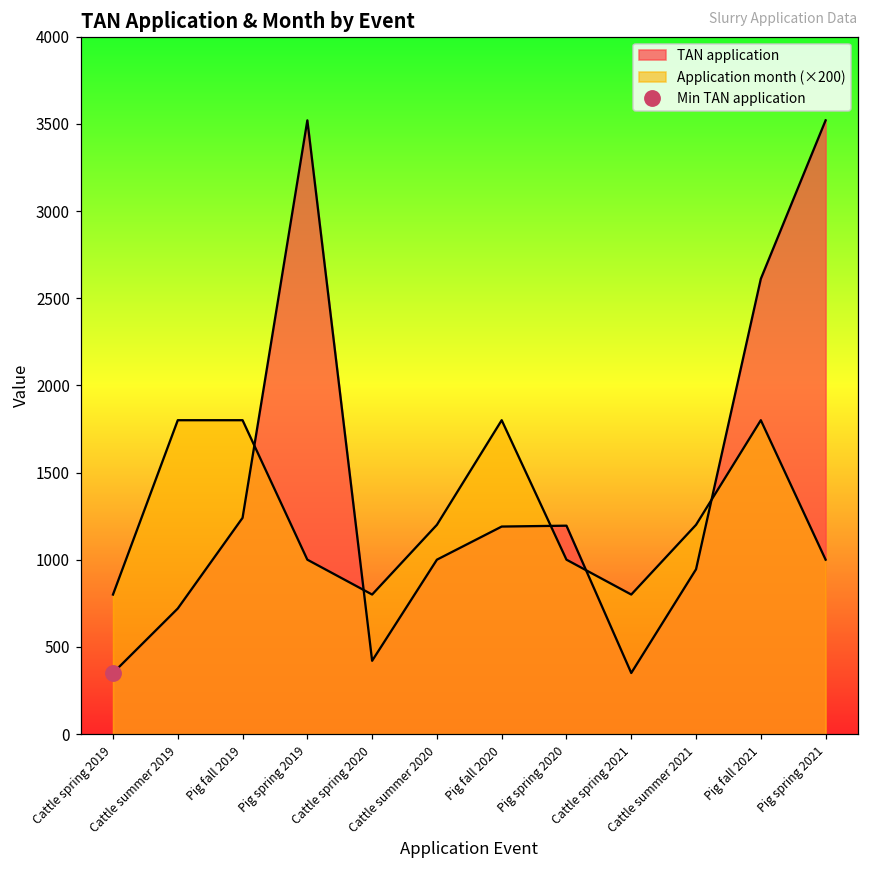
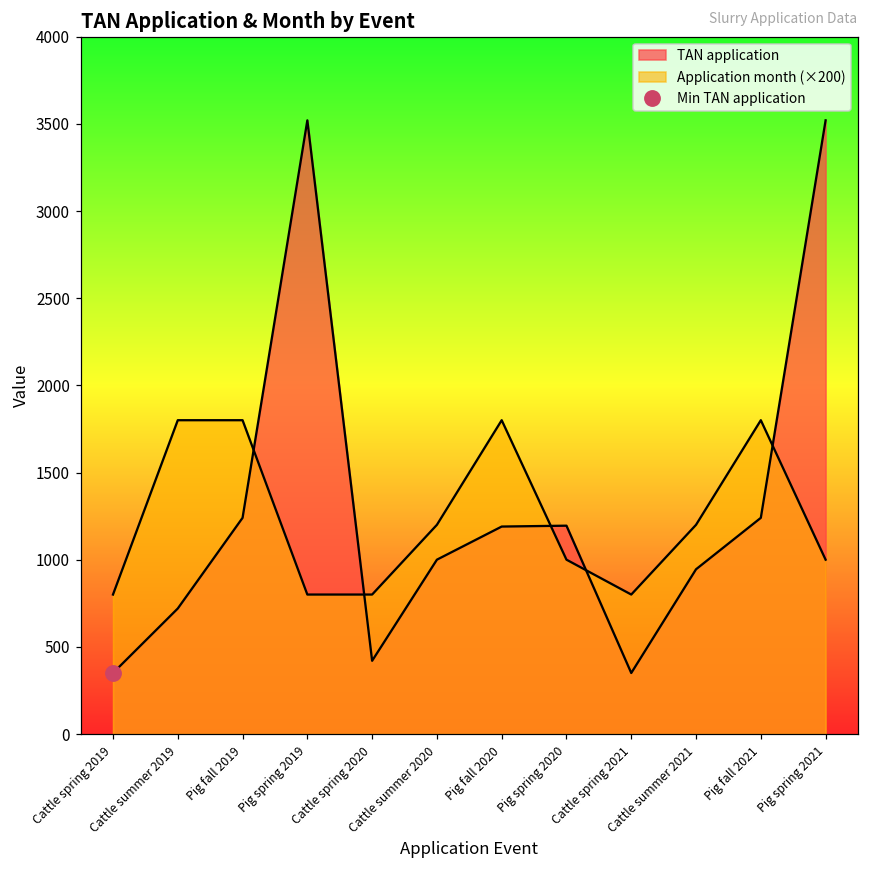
  {
    "TAN application": {
      "Cattle summer 2019": 720,
      "Pig fall 2019": 1240,
      "Pig spring 2019": 3520,
      "Cattle spring 2020": 420,
      "Cattle summer 2020": 1000,
      "Pig fall 2020": 1190,
      "Pig spring 2020": 1200,
      "Cattle spring 2021": 350,
      "Cattle summer 2021": 950,
-     "Pig fall 2021": 2610,
+     "Pig fall 2021": 1240,
      "Pig spring 2021": 3520
    },
    "Application month (×200)": {
      "Cattle spring 2019": 800,
      "Cattle summer 2019": 1800,
      "Pig fall 2019": 1800,
-     "Pig spring 2019": 1000,
+     "Pig spring 2019": 800,
      "Cattle spring 2020": 800,
      "Cattle summer 2020": 1200,
      "Pig fall 2020": 1800,
      "Pig spring 2020": 1000,
      "Cattle spring 2021": 800,
      "Cattle summer 2021": 1200,
      "Pig fall 2021": 1800,
      "Pig spring 2021": 1000
    }
  }
